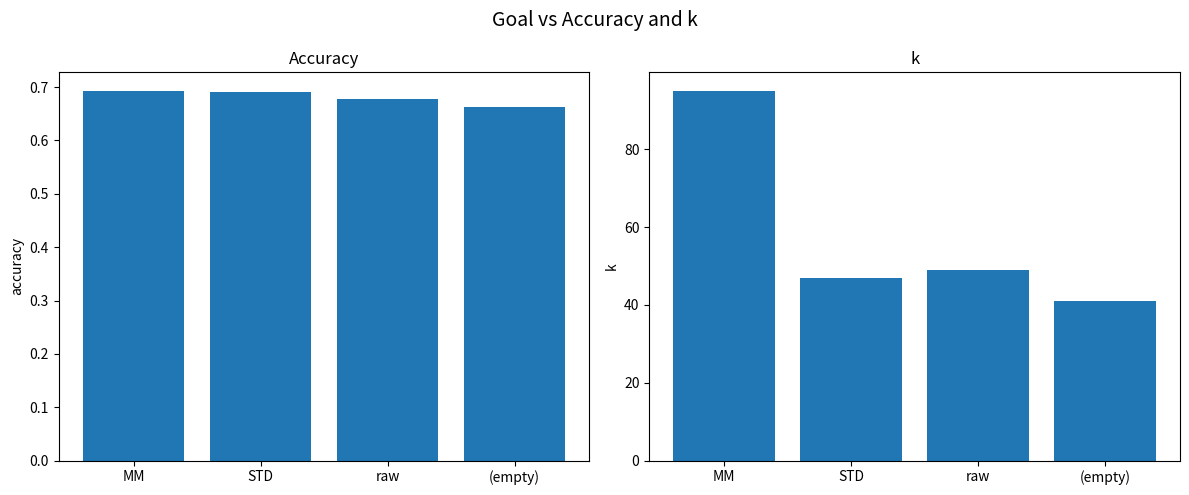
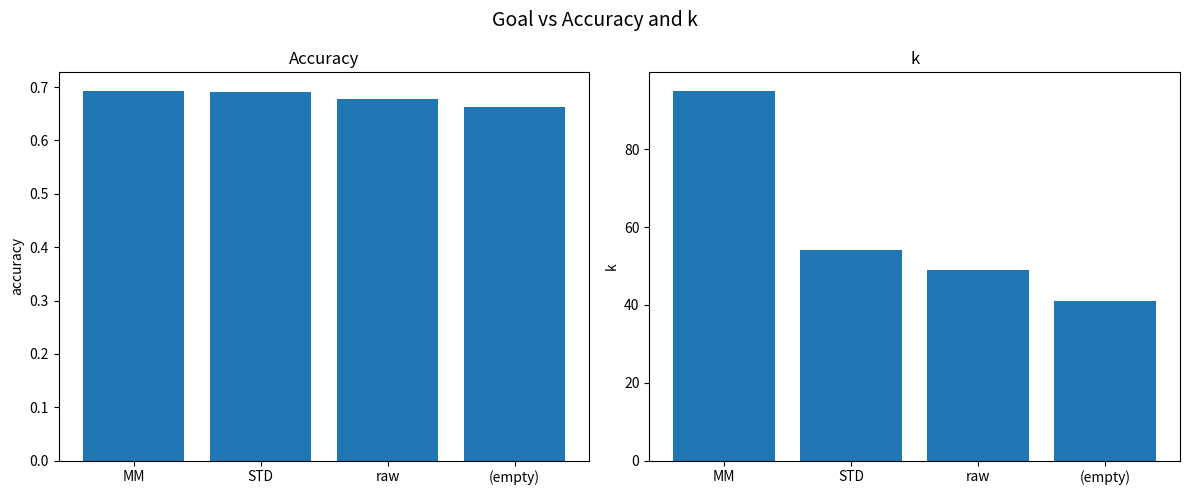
  {
    "Accuracy": {
      "MM": 0.69,
      "STD": 0.69,
      "raw": 0.68,
      "(empty)": 0.66
    },
    "k": {
      "MM": 95,
-     "STD": 47,
+     "STD": 54,
      "raw": 49,
      "(empty)": 41
    }
  }
